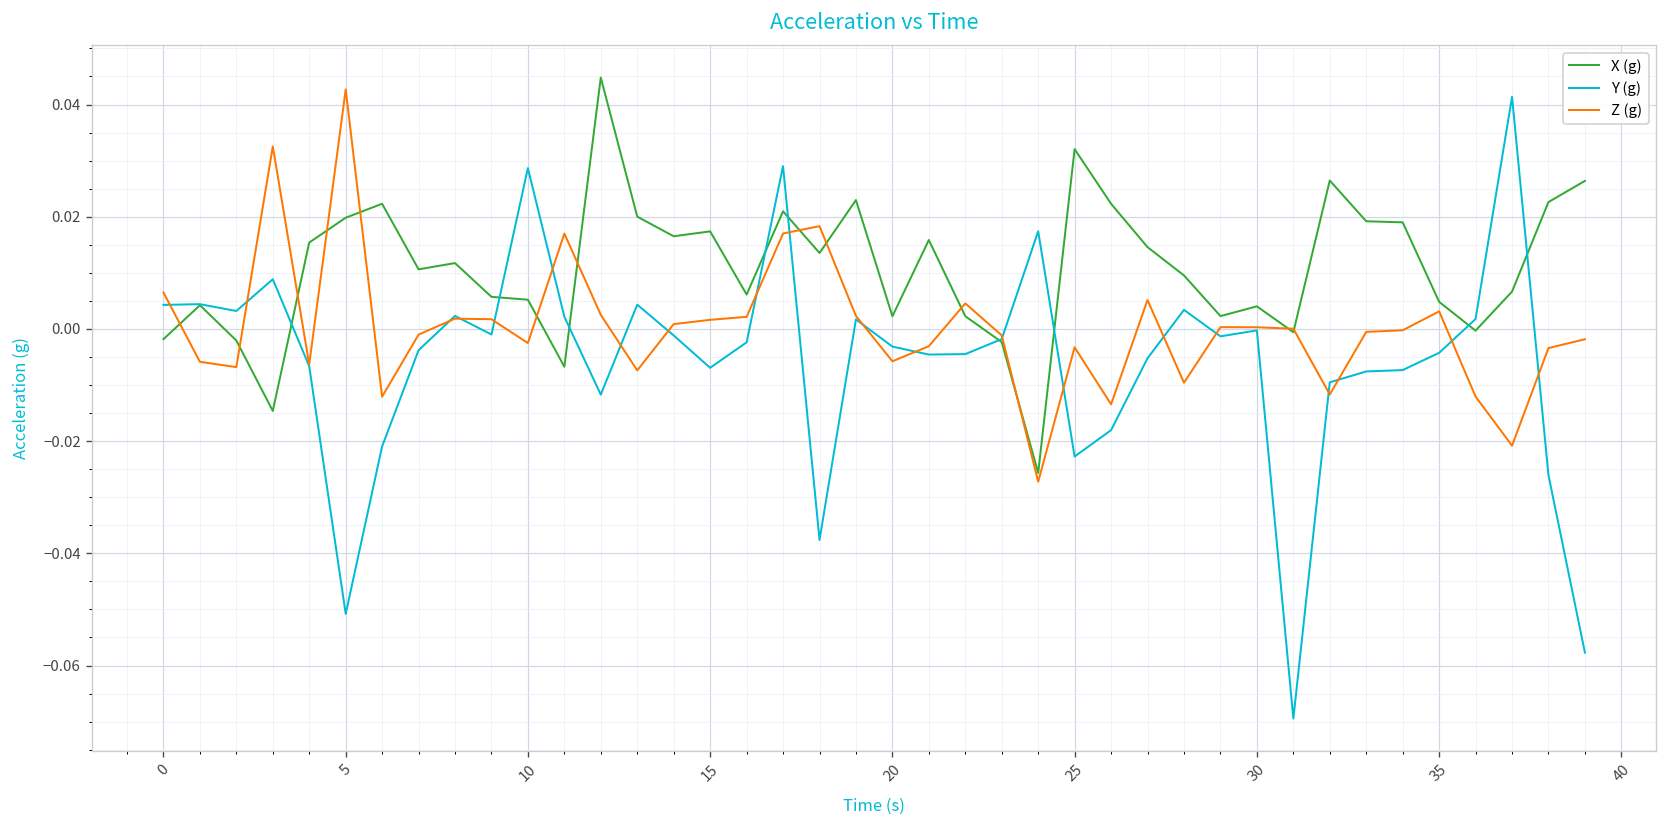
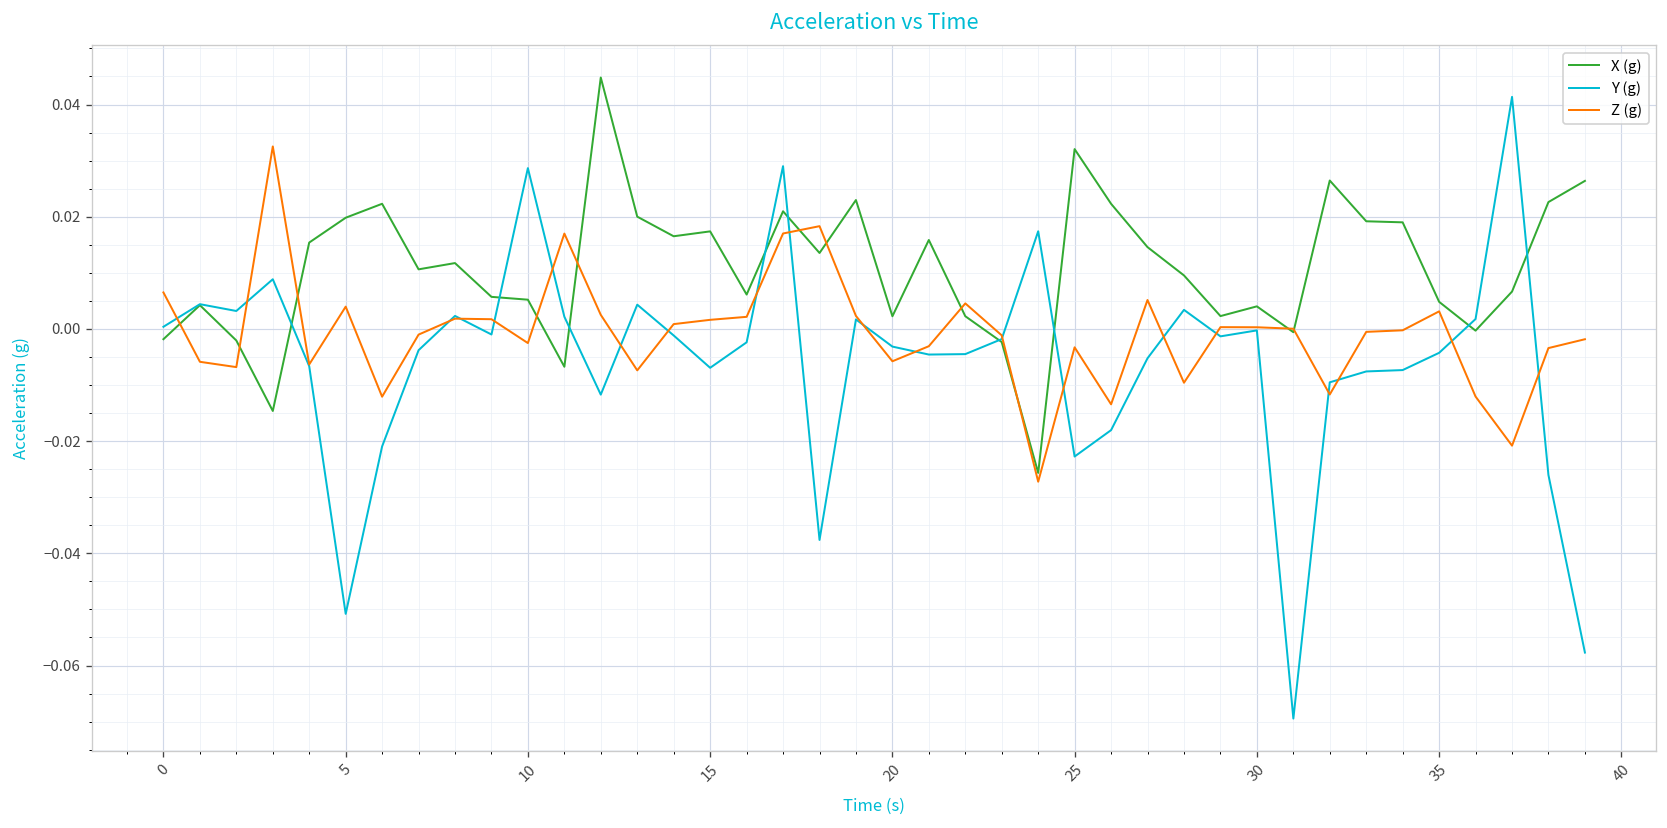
  {
    "X (g)": {
      "0": -0.002,
      "5": 0.020,
      "10": 0.005,
      "15": 0.017,
      "20": 0.002,
      "25": 0.032,
      "30": 0.004,
      "35": 0.005
    },
    "Y (g)": {
-     "0": 0.004,
+     "0": 0.000,
      "5": -0.051,
      "10": 0.029,
      "15": -0.007,
      "20": -0.003,
      "25": -0.023,
      "30": 0.000,
      "35": -0.004
    },
    "Z (g)": {
      "0": 0.007,
-     "5": 0.043,
+     "5": 0.004,
      "10": -0.003,
      "15": 0.002,
      "20": -0.006,
      "25": -0.003,
      "30": 0.000,
      "35": 0.003
    }
  }
